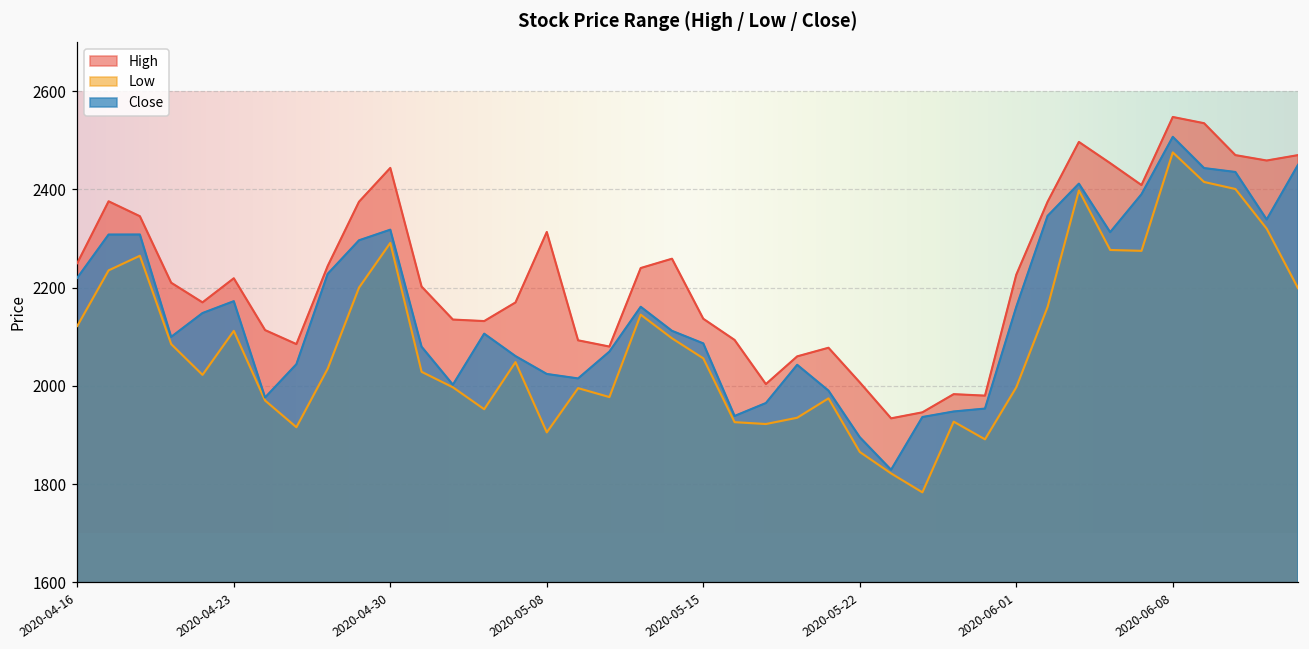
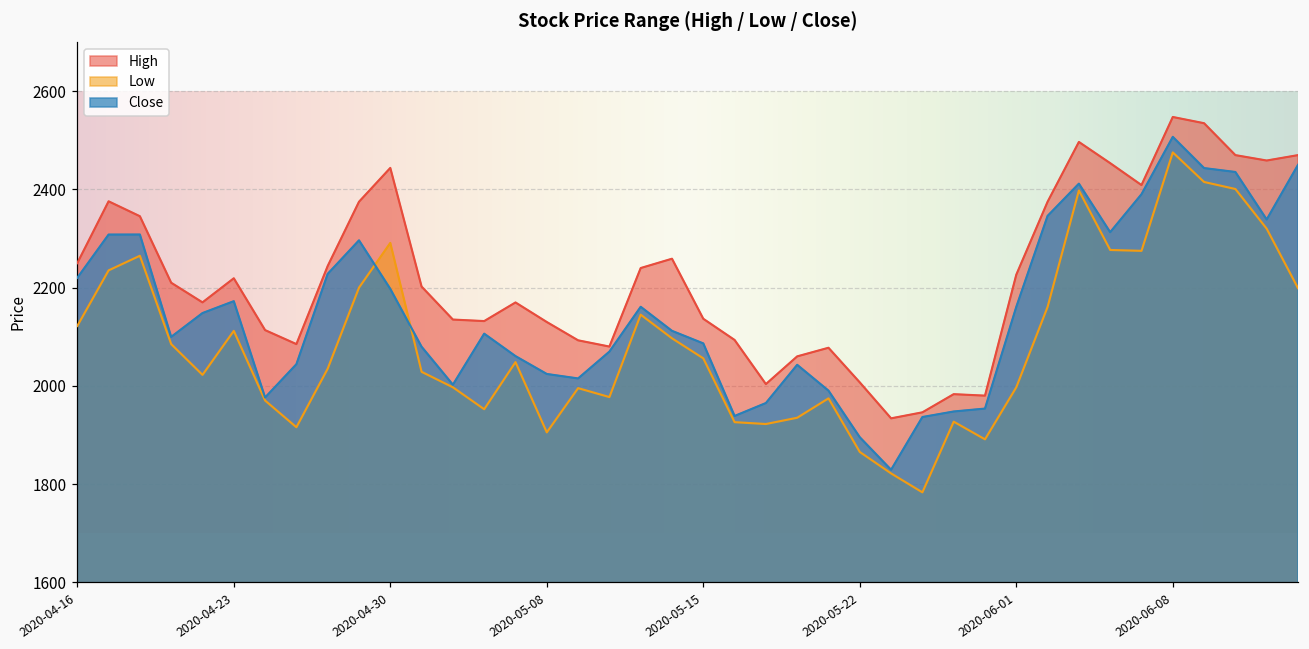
  {
    "High": {
      "2020-04-16": 2250,
      "2020-04-23": 2220,
      "2020-04-30": 2440,
-     "2020-05-08": 2310,
+     "2020-05-08": 2130,
      "2020-05-15": 2140,
      "2020-05-22": 2010,
      "2020-06-01": 2230,
      "2020-06-08": 2550
    },
    "Low": {
      "2020-04-16": 2120,
      "2020-04-23": 2110,
      "2020-04-30": 2290,
      "2020-05-08": 1910,
      "2020-05-15": 2060,
      "2020-05-22": 1870,
      "2020-06-01": 2000,
      "2020-06-08": 2480
    },
    "Close": {
      "2020-04-16": 2220,
      "2020-04-23": 2170,
-     "2020-04-30": 2320,
+     "2020-04-30": 2200,
      "2020-05-08": 2020,
      "2020-05-15": 2090,
      "2020-05-22": 1900,
      "2020-06-01": 2160,
      "2020-06-08": 2510
    }
  }
